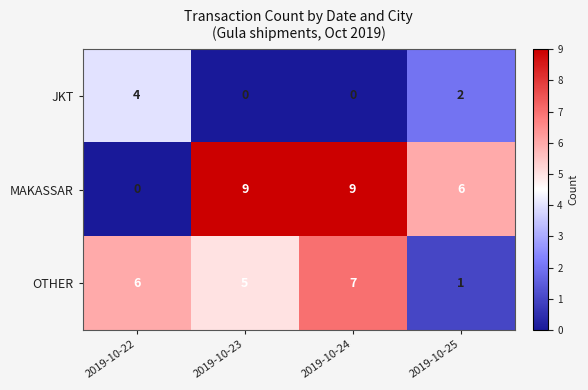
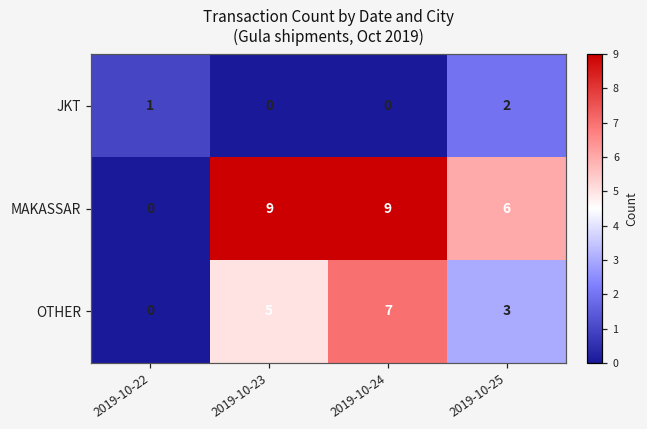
  {
    "JKT": {
-     "2019-10-22": 4,
+     "2019-10-22": 1,
      "2019-10-23": 0,
      "2019-10-24": 0,
      "2019-10-25": 2
    },
    "MAKASSAR": {
      "2019-10-22": 0,
      "2019-10-23": 9,
      "2019-10-24": 9,
      "2019-10-25": 6
    },
    "OTHER": {
-     "2019-10-22": 6,
+     "2019-10-22": 0,
      "2019-10-24": 7,
-     "2019-10-25": 1
+     "2019-10-25": 3
    }
  }
